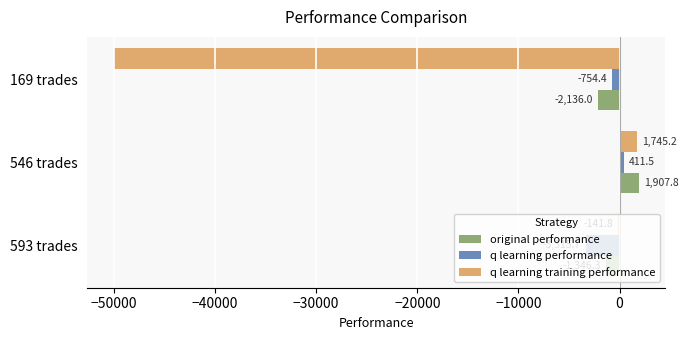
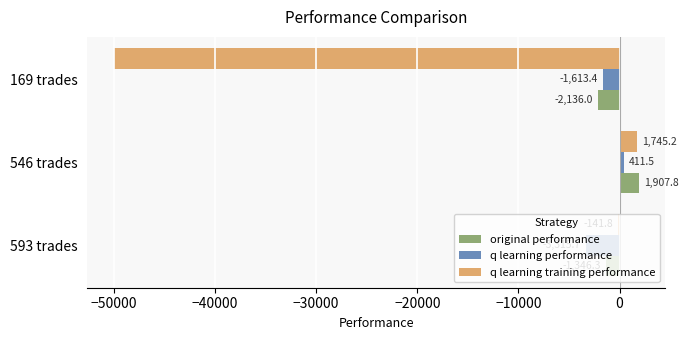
  {
    "original performance": {
      "169 trades": "-2,136.0",
      "546 trades": "1,907.8"
    },
    "q learning performance": {
-     "169 trades": "-754.4",
+     "169 trades": "-1,613.4",
      "546 trades": "411.5"
    },
    "q learning training performance": {
      "546 trades": "1,745.2"
    }
  }
